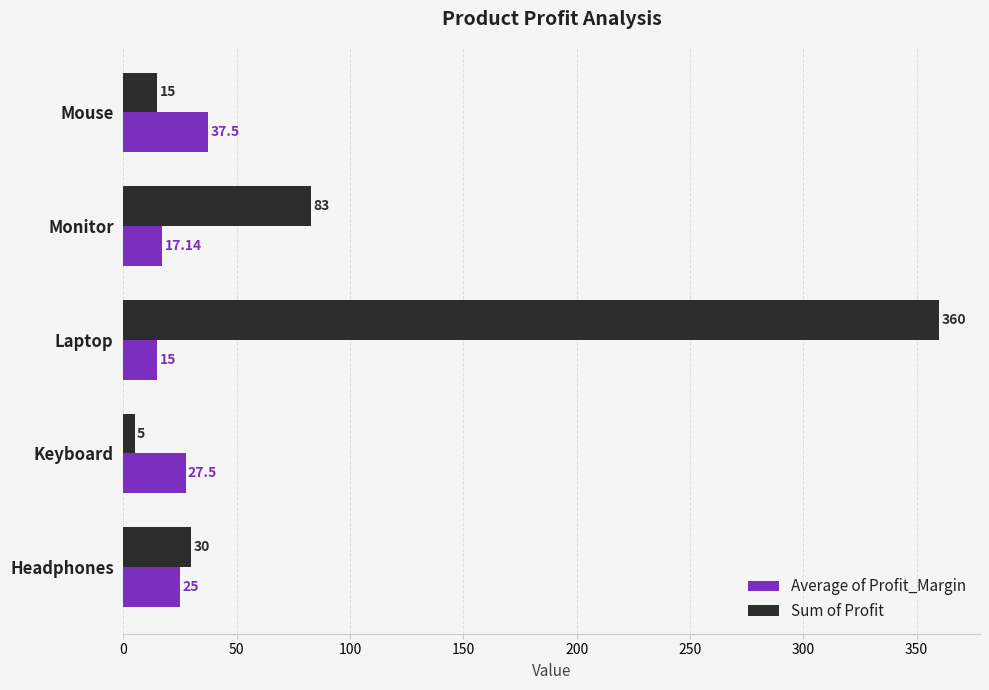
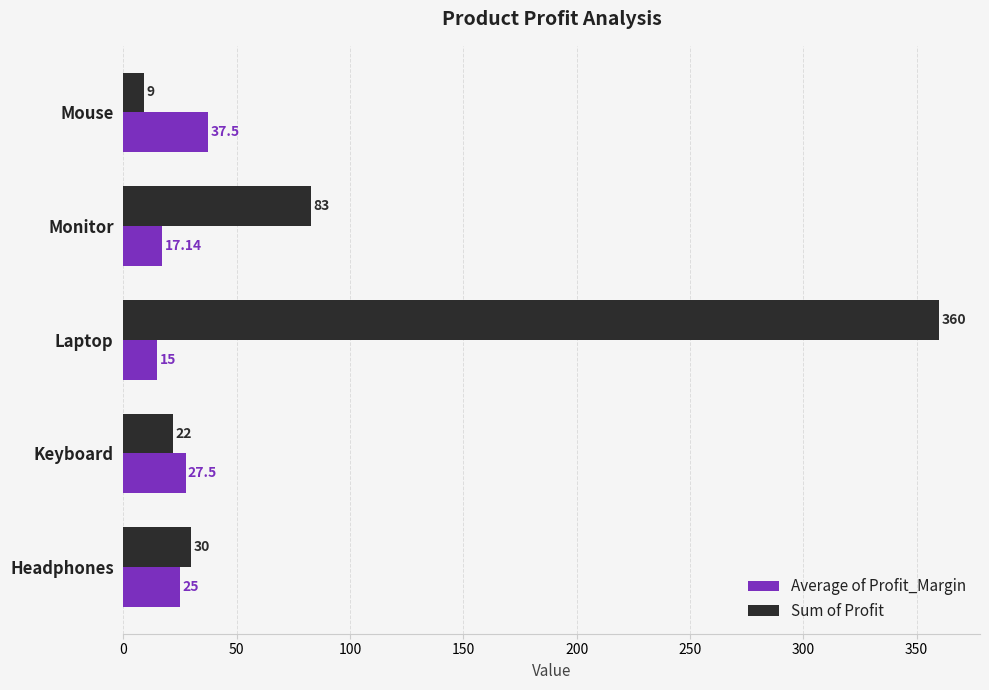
  {
    "Average of Profit_Margin": {
      "Mouse": 37.5,
      "Monitor": 17.14,
      "Laptop": 15,
      "Keyboard": 27.5,
      "Headphones": 25
    },
    "Sum of Profit": {
-     "Mouse": 15,
+     "Mouse": 9,
      "Monitor": 83,
      "Laptop": 360,
-     "Keyboard": 5,
+     "Keyboard": 22,
      "Headphones": 30
    }
  }
